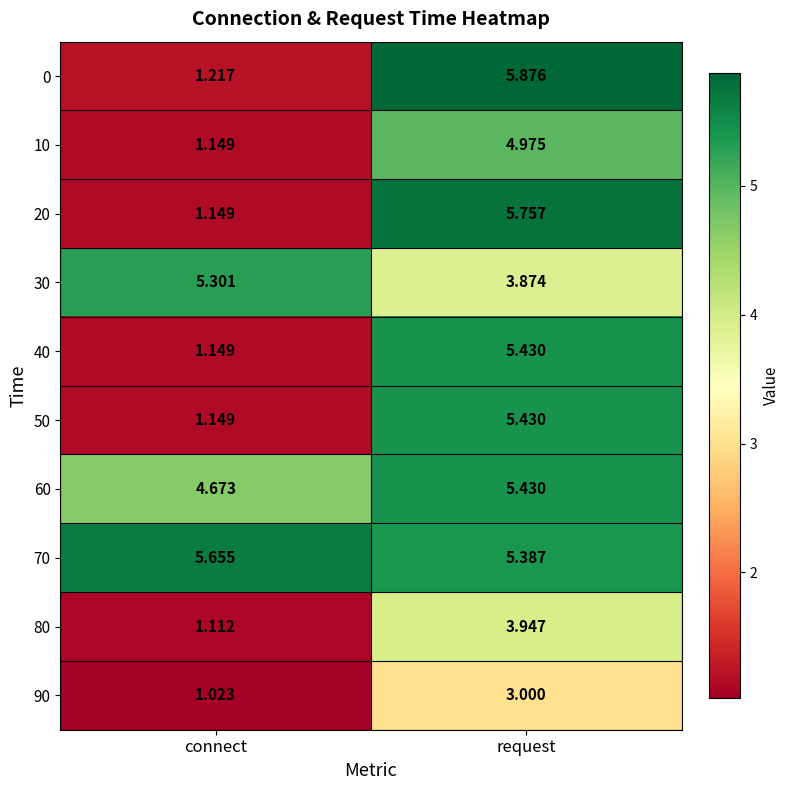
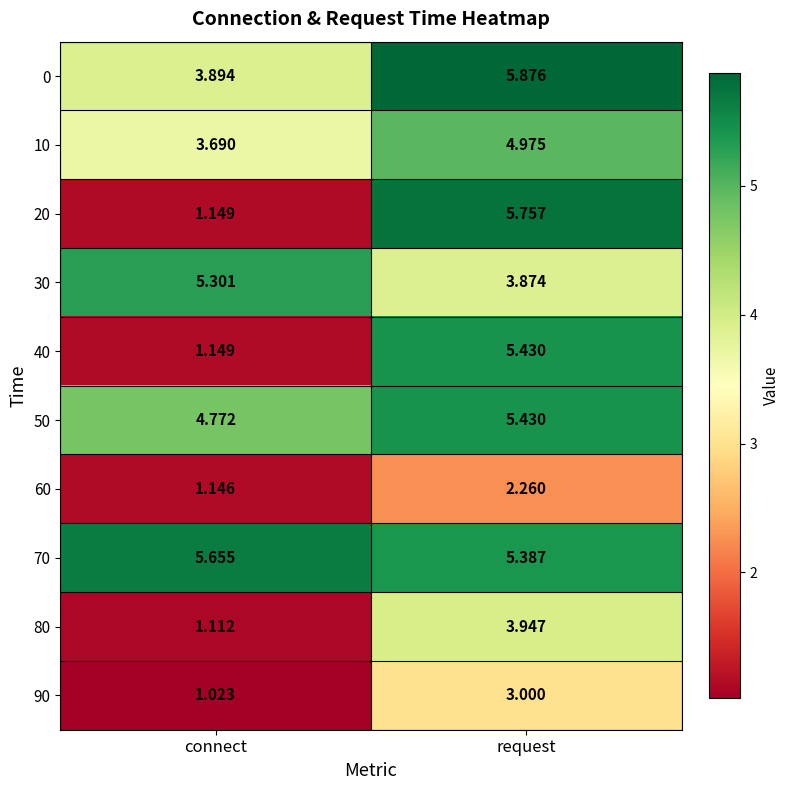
  {
    "0": {
-     "connect": 1.217,
+     "connect": 3.894,
      "request": 5.876
    },
    "10": {
-     "connect": 1.149,
+     "connect": 3.690,
      "request": 4.975
    },
    "20": {
      "connect": 1.149,
      "request": 5.757
    },
    "30": {
      "connect": 5.301,
      "request": 3.874
    },
    "40": {
      "connect": 1.149,
      "request": 5.430
    },
    "50": {
-     "connect": 1.149,
+     "connect": 4.772,
      "request": 5.430
    },
    "60": {
-     "connect": 4.673,
-     "request": 5.430
+     "connect": 1.146,
+     "request": 2.260
    },
    "70": {
      "connect": 5.655,
      "request": 5.387
    },
    "80": {
      "connect": 1.112,
      "request": 3.947
    },
    "90": {
      "connect": 1.023,
      "request": 3.000
    }
  }
